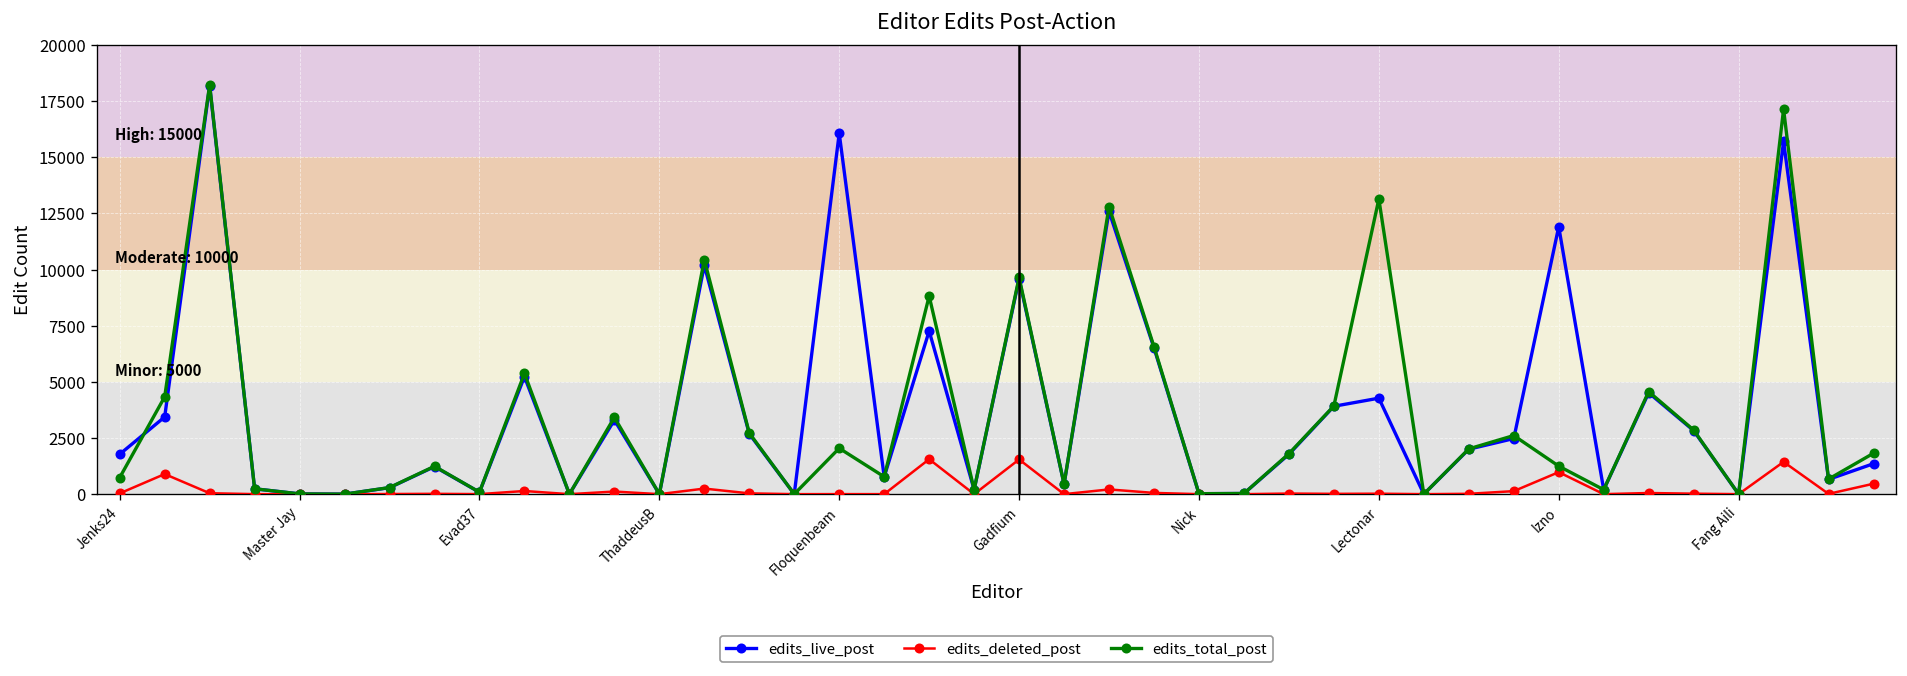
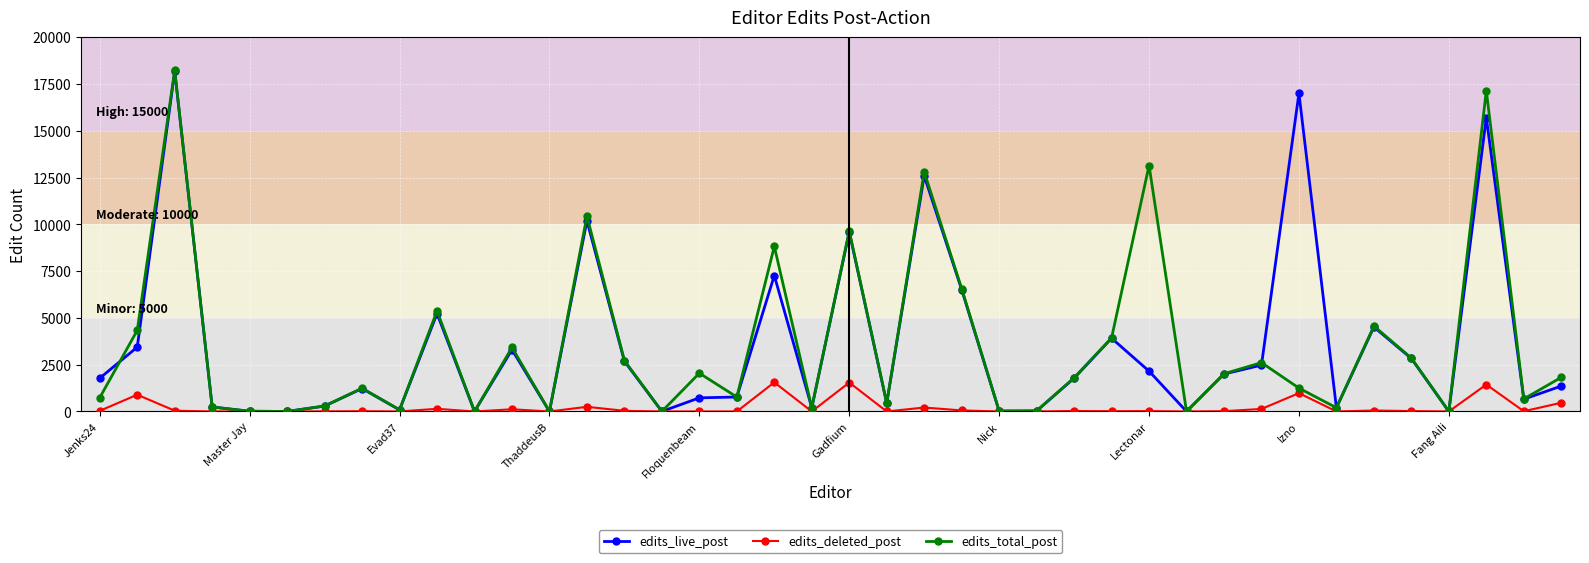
  {
    "edits_live_post": {
      "Jenks24": 1800,
-     "Floquenbeam": 16100,
-     "Lectonar": 4300,
-     "Izno": 11900
+     "Floquenbeam": 700,
+     "Lectonar": 2200,
+     "Izno": 17000
    },
    "edits_deleted_post": {
      "Jenks24": 0,
      "Floquenbeam": 0,
      "Gadfium": 1500,
      "Lectonar": 0,
      "Izno": 1000
    },
    "edits_total_post": {
      "Jenks24": 700,
      "Floquenbeam": 2000,
      "Lectonar": 13100,
      "Izno": 1200
    }
  }
